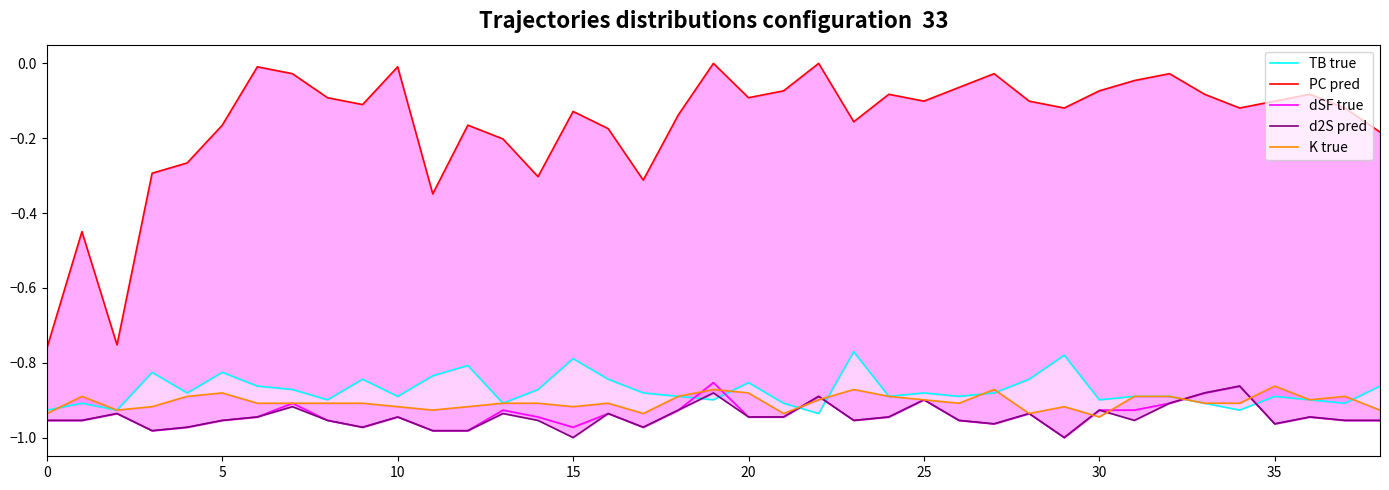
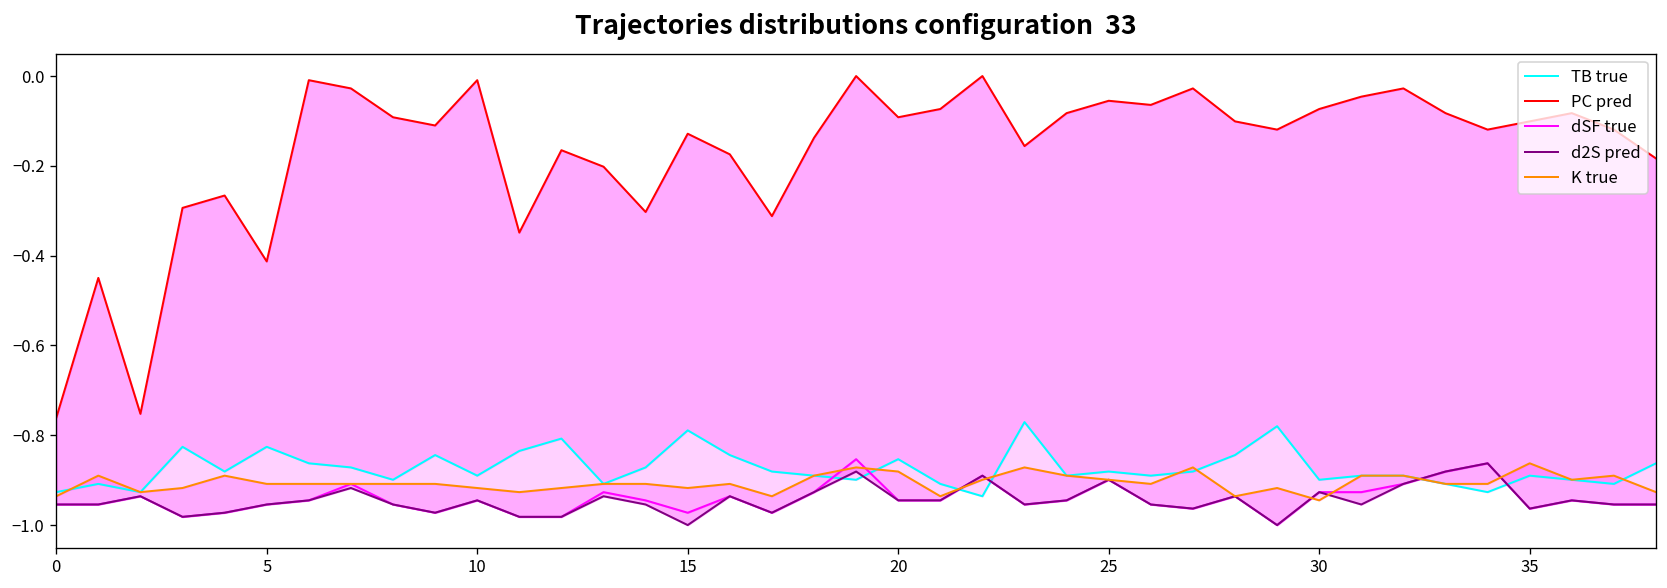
  {
    "TB true": {
      "0": -0.93,
      "5": -0.83,
      "10": -0.89,
      "15": -0.79,
      "20": -0.85,
      "25": -0.88,
      "30": -0.90,
      "35": -0.89
    },
    "PC pred": {
      "0": -0.76,
-     "5": -0.17,
+     "5": -0.41,
      "10": -0.01,
      "15": -0.13,
      "20": -0.09,
-     "25": -0.10,
+     "25": -0.06,
      "30": -0.07
    },
    "d2S pred": {
      "15": -1.00
    },
    "K true": {
-     "5": -0.88,
+     "5": -0.91,
      "30": -0.94
    }
  }
